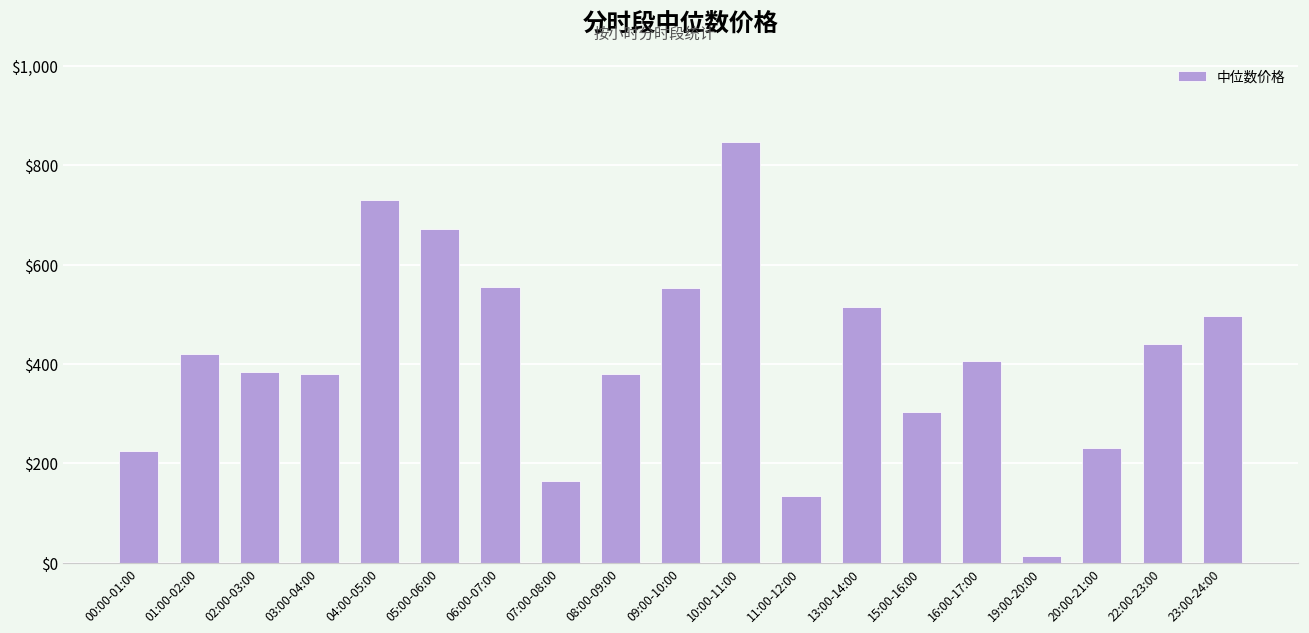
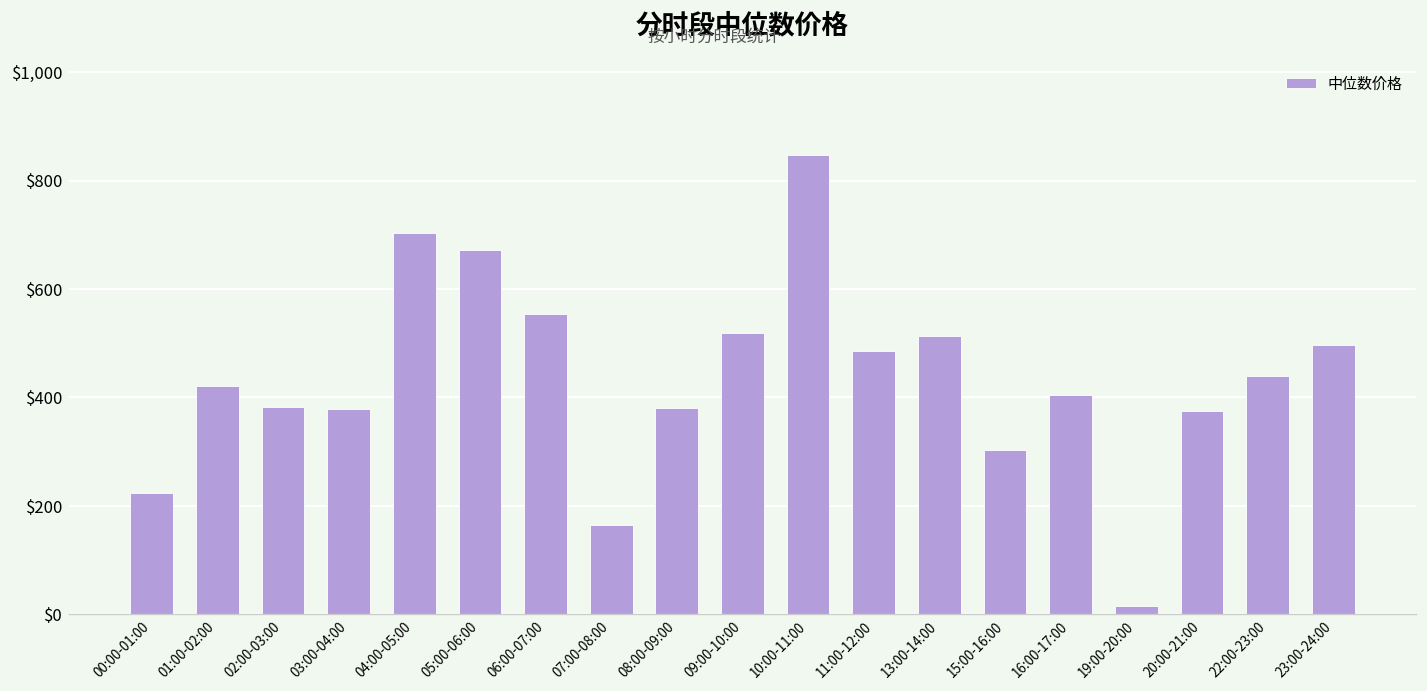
  {
    "00:00-01:00": "$220",
    "01:00-02:00": "$420",
    "02:00-03:00": "$380",
    "03:00-04:00": "$380",
-   "04:00-05:00": "$730",
+   "04:00-05:00": "$700",
    "05:00-06:00": "$670",
    "06:00-07:00": "$550",
    "07:00-08:00": "$160",
    "08:00-09:00": "$380",
-   "09:00-10:00": "$550",
+   "09:00-10:00": "$520",
    "10:00-11:00": "$850",
-   "11:00-12:00": "$130",
+   "11:00-12:00": "$480",
    "13:00-14:00": "$510",
    "15:00-16:00": "$300",
    "16:00-17:00": "$410",
    "19:00-20:00": "$10",
-   "20:00-21:00": "$230",
+   "20:00-21:00": "$370",
    "22:00-23:00": "$440",
    "23:00-24:00": "$500"
  }
